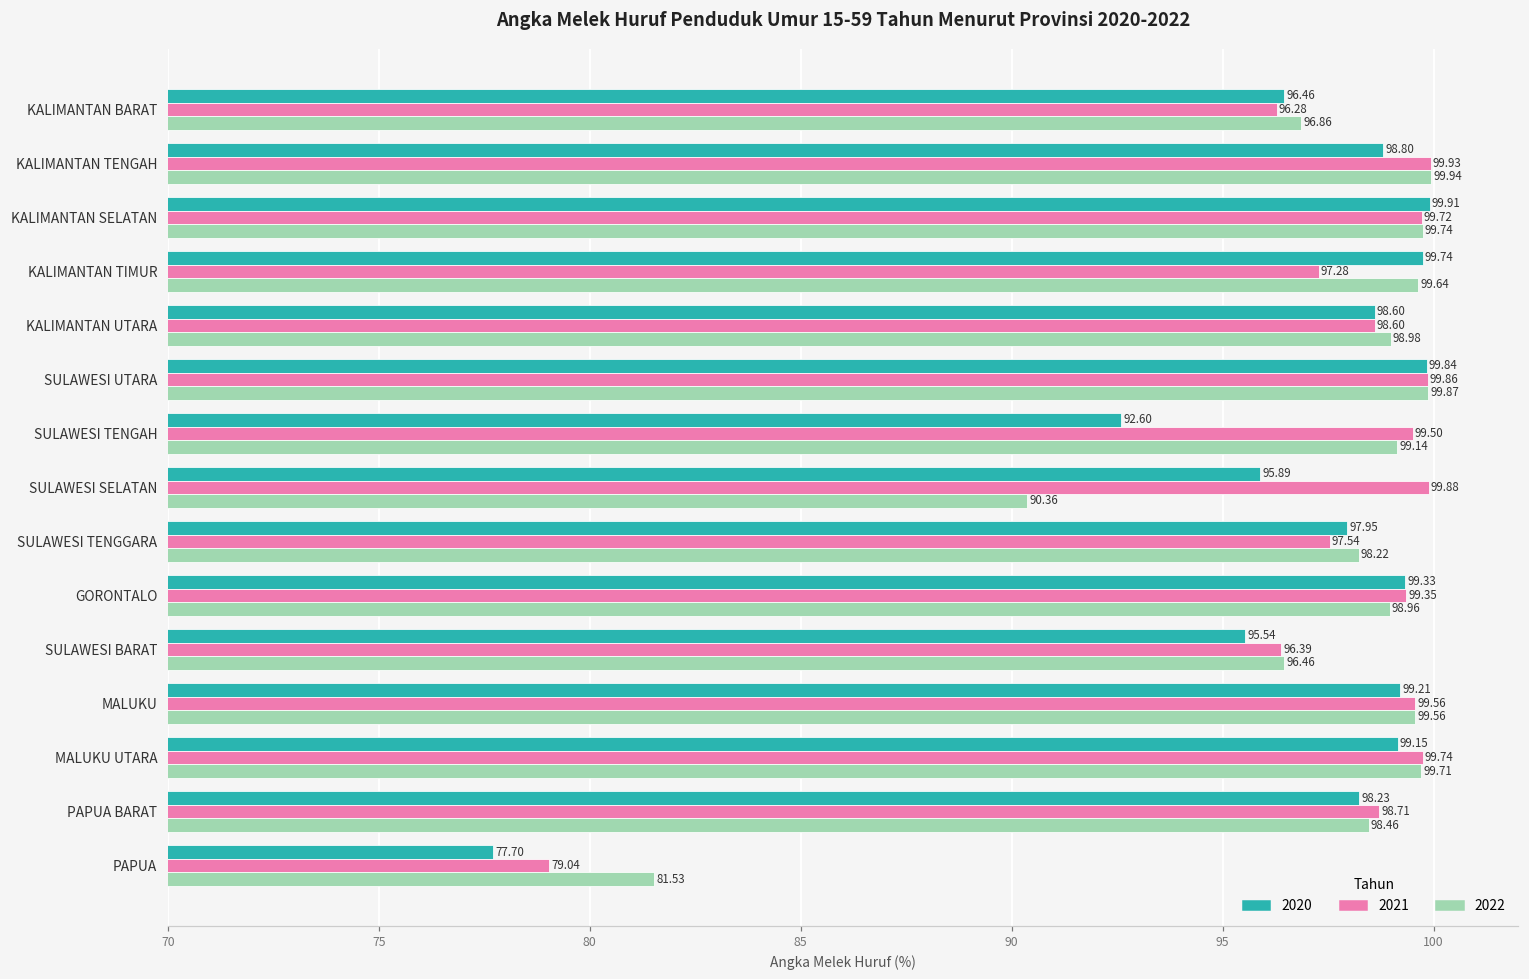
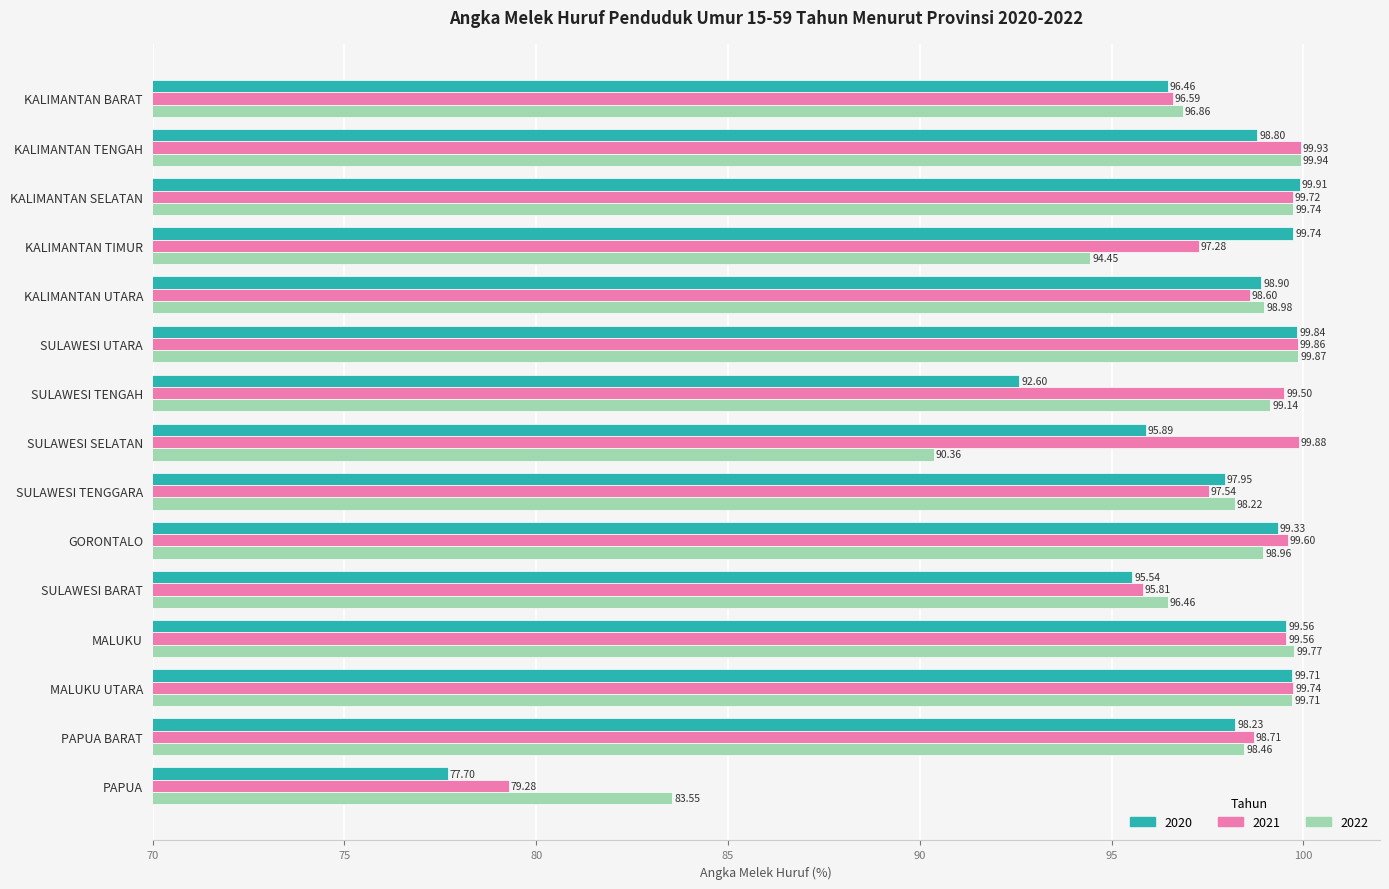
  {
    "2020": {
      "KALIMANTAN BARAT": 96.46,
      "KALIMANTAN TENGAH": 98.80,
      "KALIMANTAN SELATAN": 99.91,
      "KALIMANTAN TIMUR": 99.74,
-     "KALIMANTAN UTARA": 98.60,
+     "KALIMANTAN UTARA": 98.90,
      "SULAWESI UTARA": 99.84,
      "SULAWESI TENGAH": 92.60,
      "SULAWESI SELATAN": 95.89,
      "SULAWESI TENGGARA": 97.95,
      "GORONTALO": 99.33,
      "SULAWESI BARAT": 95.54,
-     "MALUKU": 99.21,
-     "MALUKU UTARA": 99.15,
+     "MALUKU": 99.56,
+     "MALUKU UTARA": 99.71,
      "PAPUA BARAT": 98.23,
      "PAPUA": 77.70
    },
    "2021": {
-     "KALIMANTAN BARAT": 96.28,
+     "KALIMANTAN BARAT": 96.59,
      "KALIMANTAN TENGAH": 99.93,
      "KALIMANTAN SELATAN": 99.72,
      "KALIMANTAN TIMUR": 97.28,
      "KALIMANTAN UTARA": 98.60,
      "SULAWESI UTARA": 99.86,
      "SULAWESI TENGAH": 99.50,
      "SULAWESI SELATAN": 99.88,
      "SULAWESI TENGGARA": 97.54,
-     "GORONTALO": 99.35,
-     "SULAWESI BARAT": 96.39,
+     "GORONTALO": 99.60,
+     "SULAWESI BARAT": 95.81,
      "MALUKU": 99.56,
      "MALUKU UTARA": 99.74,
      "PAPUA BARAT": 98.71,
-     "PAPUA": 79.04
+     "PAPUA": 79.28
    },
    "2022": {
      "KALIMANTAN BARAT": 96.86,
      "KALIMANTAN TENGAH": 99.94,
      "KALIMANTAN SELATAN": 99.74,
-     "KALIMANTAN TIMUR": 99.64,
+     "KALIMANTAN TIMUR": 94.45,
      "KALIMANTAN UTARA": 98.98,
      "SULAWESI UTARA": 99.87,
      "SULAWESI TENGAH": 99.14,
      "SULAWESI SELATAN": 90.36,
      "SULAWESI TENGGARA": 98.22,
      "GORONTALO": 98.96,
      "SULAWESI BARAT": 96.46,
-     "MALUKU": 99.56,
+     "MALUKU": 99.77,
      "MALUKU UTARA": 99.71,
      "PAPUA BARAT": 98.46,
-     "PAPUA": 81.53
+     "PAPUA": 83.55
    }
  }
